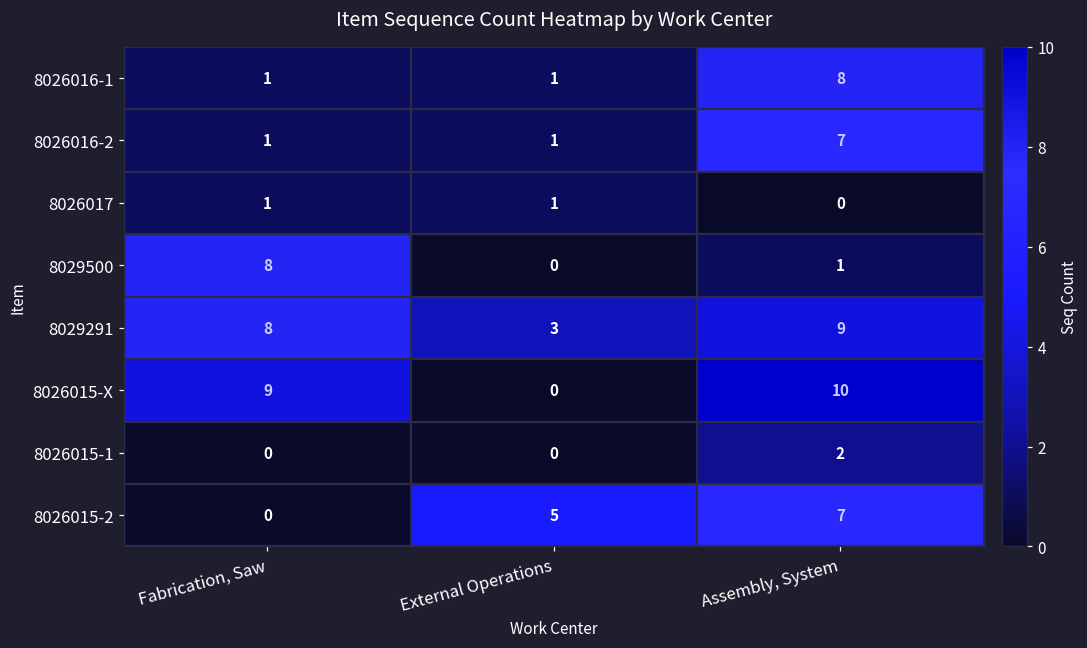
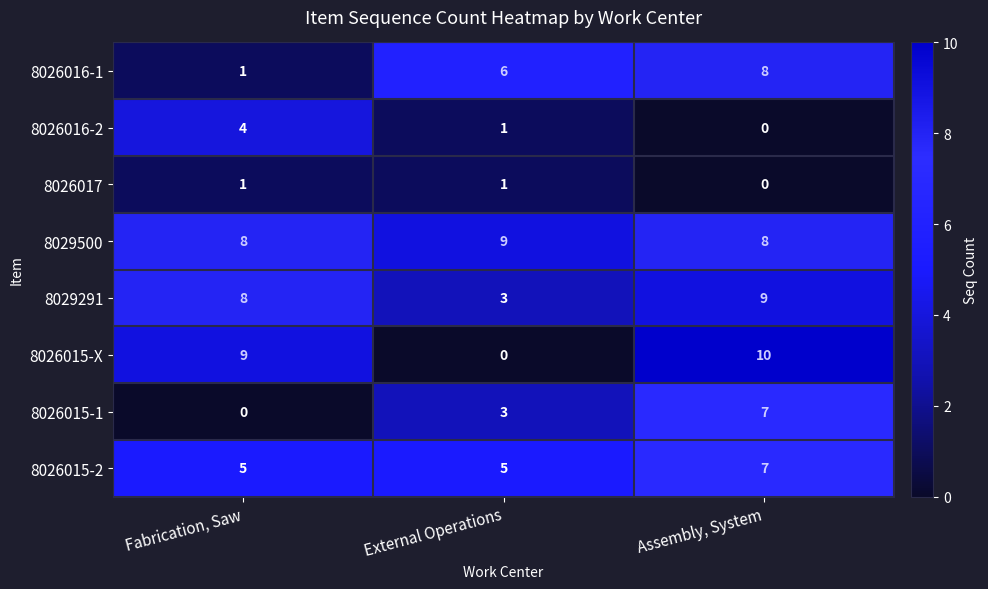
  {
    "8026016-1": {
      "Fabrication, Saw": 1,
-     "External Operations": 1,
+     "External Operations": 6,
      "Assembly, System": 8
    },
    "8026016-2": {
-     "Fabrication, Saw": 1,
+     "Fabrication, Saw": 4,
      "External Operations": 1,
-     "Assembly, System": 7
+     "Assembly, System": 0
    },
    "8026017": {
      "Fabrication, Saw": 1,
      "External Operations": 1,
      "Assembly, System": 0
    },
    "8029500": {
      "Fabrication, Saw": 8,
-     "External Operations": 0,
-     "Assembly, System": 1
+     "External Operations": 9,
+     "Assembly, System": 8
    },
    "8029291": {
      "Fabrication, Saw": 8,
      "External Operations": 3,
      "Assembly, System": 9
    },
    "8026015-X": {
      "Fabrication, Saw": 9,
      "External Operations": 0,
      "Assembly, System": 10
    },
    "8026015-1": {
      "Fabrication, Saw": 0,
-     "External Operations": 0,
-     "Assembly, System": 2
+     "External Operations": 3,
+     "Assembly, System": 7
    },
    "8026015-2": {
-     "Fabrication, Saw": 0,
+     "Fabrication, Saw": 5,
      "External Operations": 5,
      "Assembly, System": 7
    }
  }
